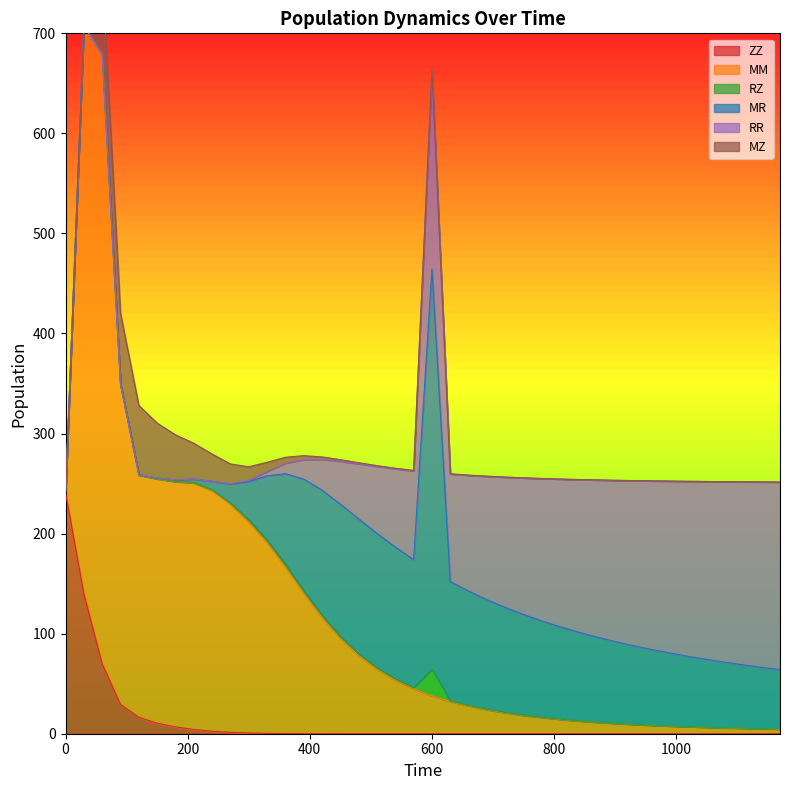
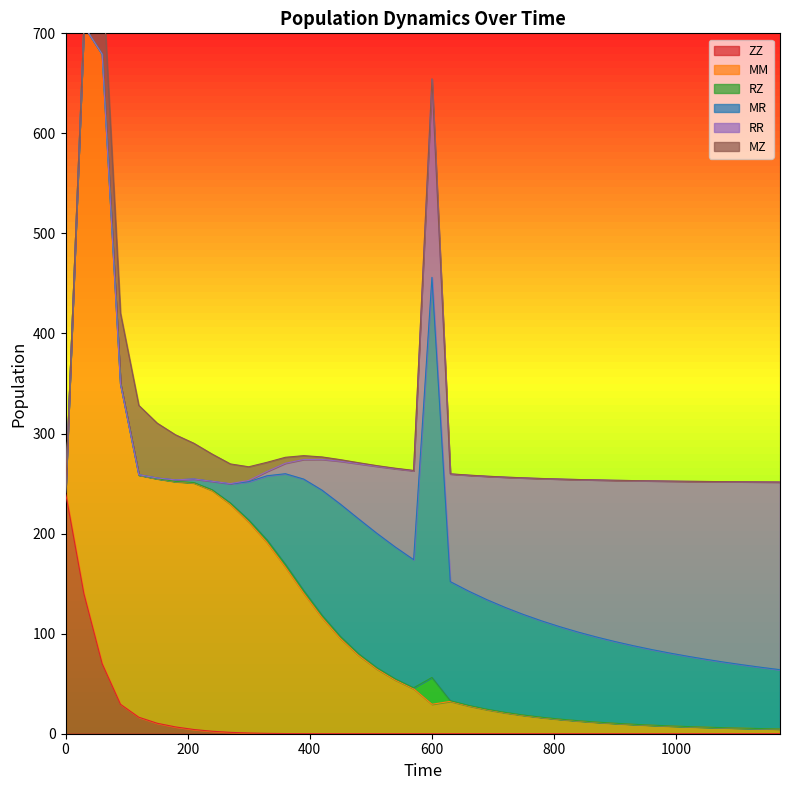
  {
    "ZZ": {
      "600": 0
    },
    "MM": {
-     "600": 38
+     "600": 29
    },
    "RZ": {
      "600": 27
    },
    "MR": {
      "600": 400
    }
  }
